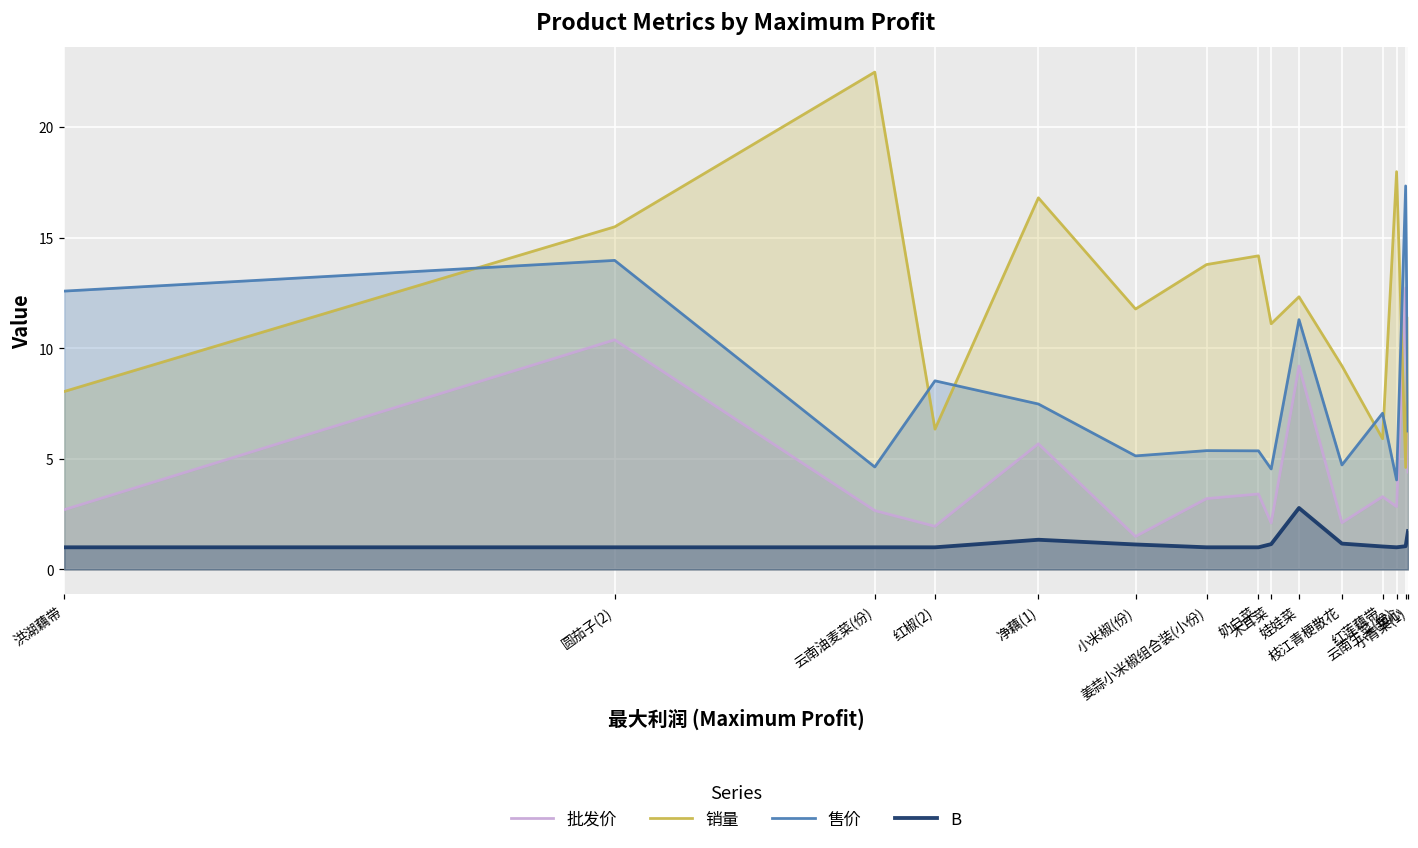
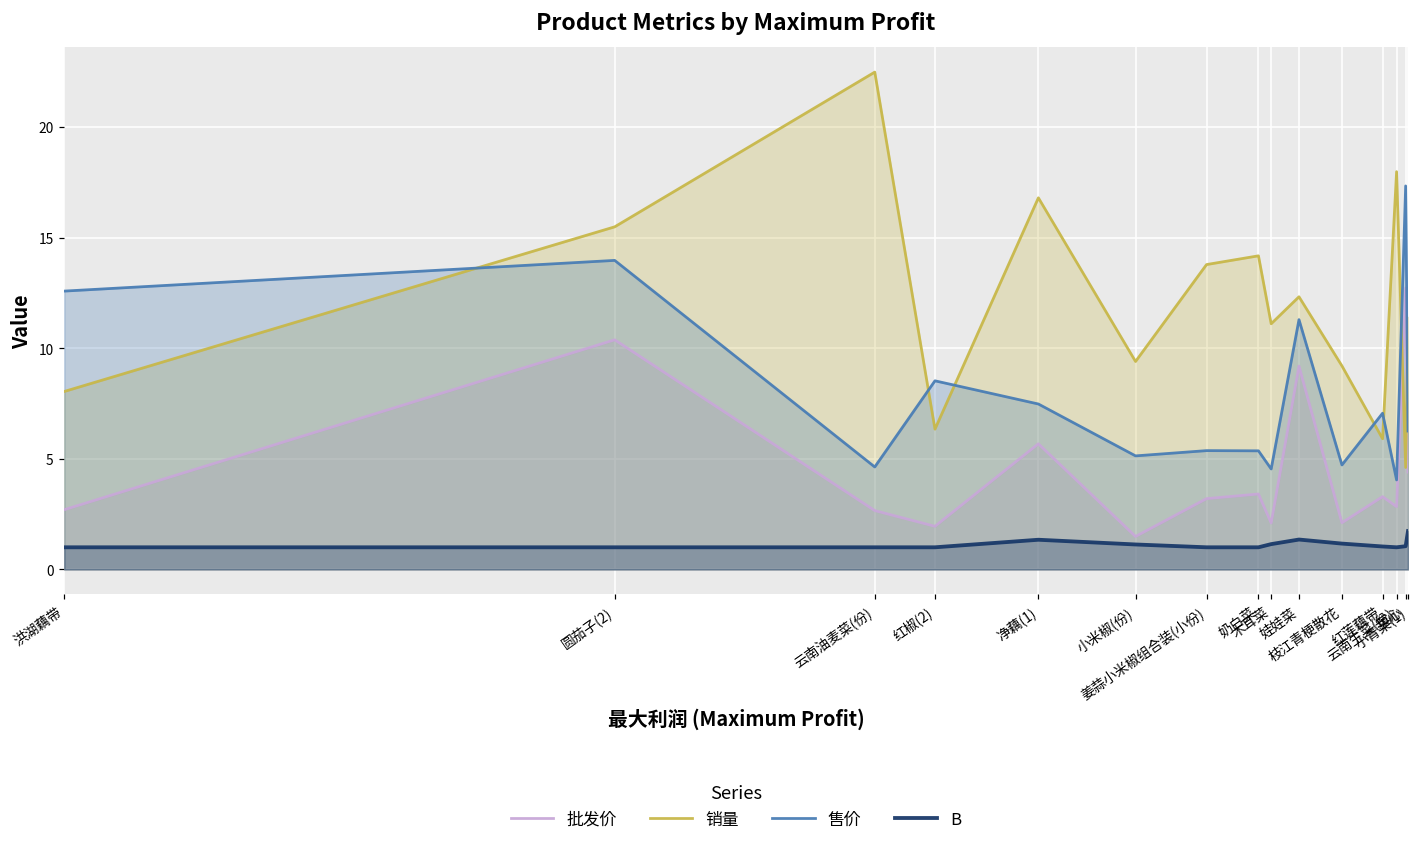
  {
    "批发价": {
      "洪湖藕带": 2.7,
      "圆茄子(2)": 10.4,
      "云南油麦菜(份)": 2.7,
      "红椒(2)": 2.0,
      "净藕(1)": 5.7,
      "小米椒(份)": 1.5,
      "姜蒜小米椒组合装(小份)": 3.2,
      "奶白菜": 3.4,
      "木耳菜": 2.1,
      "娃娃菜": 9.2,
      "枝江青梗散花": 2.1,
      "红莲藕带": 3.3,
      "云南生菜(份)": 2.8,
      "菜心": 12.7,
      "小青菜(1)": 4.4
    },
    "销量": {
      "洪湖藕带": 8.0,
      "圆茄子(2)": 15.5,
      "云南油麦菜(份)": 22.5,
      "红椒(2)": 6.3,
      "净藕(1)": 16.8,
-     "小米椒(份)": 11.8,
+     "小米椒(份)": 9.4,
      "姜蒜小米椒组合装(小份)": 13.8,
      "奶白菜": 14.2,
      "木耳菜": 11.1,
      "娃娃菜": 12.3,
      "枝江青梗散花": 9.2,
      "红莲藕带": 5.9,
      "云南生菜(份)": 18.0,
      "菜心": 4.6,
      "小青菜(1)": 11.4
    },
    "售价": {
      "洪湖藕带": 12.6,
      "圆茄子(2)": 14.0,
      "云南油麦菜(份)": 4.6,
      "红椒(2)": 8.5,
      "净藕(1)": 7.5,
      "小米椒(份)": 5.1,
      "姜蒜小米椒组合装(小份)": 5.4,
      "奶白菜": 5.4,
      "木耳菜": 4.5,
      "娃娃菜": 11.3,
      "枝江青梗散花": 4.7,
      "红莲藕带": 7.1,
      "云南生菜(份)": 4.0,
      "菜心": 17.3,
      "小青菜(1)": 6.3
    },
    "B": {
      "洪湖藕带": 1.0,
      "圆茄子(2)": 1.0,
      "云南油麦菜(份)": 1.0,
      "红椒(2)": 1.0,
      "净藕(1)": 1.3,
      "小米椒(份)": 1.1,
      "姜蒜小米椒组合装(小份)": 1.0,
      "奶白菜": 1.0,
      "木耳菜": 1.1,
-     "娃娃菜": 2.8,
+     "娃娃菜": 1.4,
      "枝江青梗散花": 1.2,
      "红莲藕带": 1.0,
      "云南生菜(份)": 1.0,
      "菜心": 1.0,
      "小青菜(1)": 1.7
    }
  }
